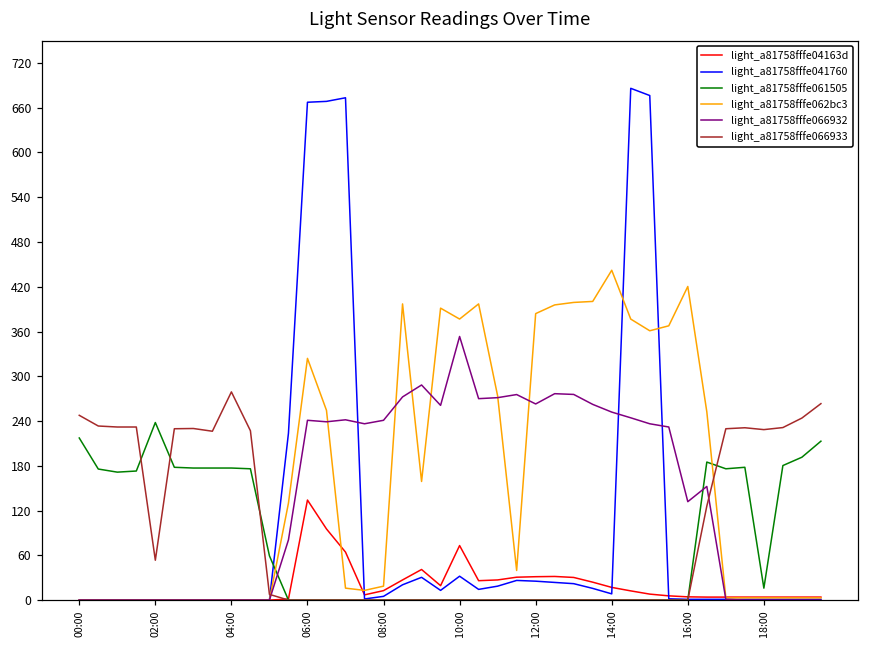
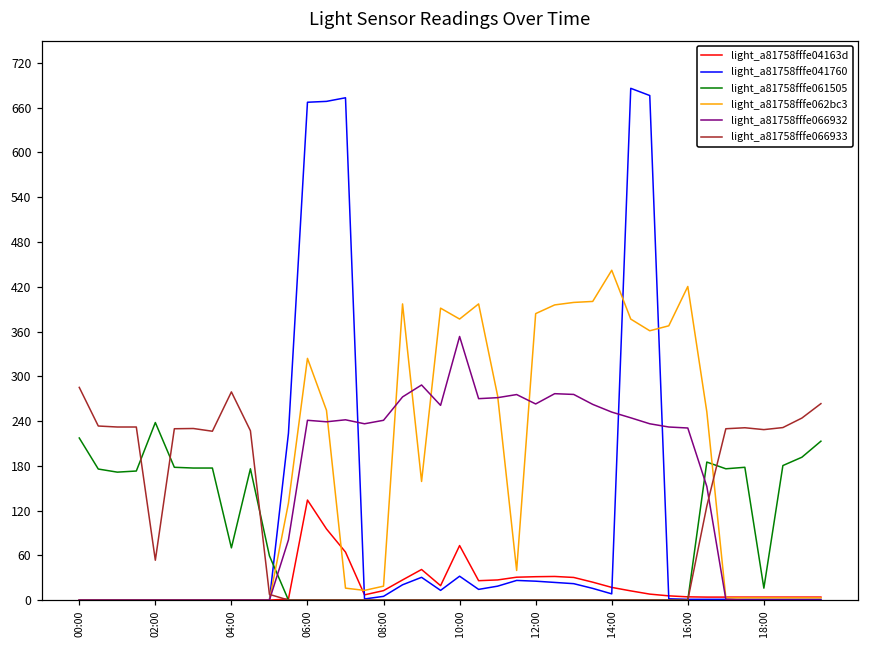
  {
    "light_a81758fffe04163d": {
      "06:00": 130,
      "08:00": 10,
      "10:00": 70,
      "12:00": 30,
      "14:00": 20
    },
    "light_a81758fffe041760": {
      "06:00": 670,
      "08:00": 10,
      "10:00": 30,
      "12:00": 30,
      "14:00": 10
    },
    "light_a81758fffe061505": {
      "00:00": 220,
      "02:00": 240,
-     "04:00": 180,
+     "04:00": 70,
      "18:00": 20
    },
    "light_a81758fffe062bc3": {
      "06:00": 320,
      "08:00": 20,
      "10:00": 380,
      "12:00": 380,
      "14:00": 440,
      "16:00": 420
    },
    "light_a81758fffe066932": {
      "06:00": 240,
      "08:00": 240,
      "10:00": 350,
      "12:00": 260,
      "14:00": 250,
-     "16:00": 130
+     "16:00": 230
    },
    "light_a81758fffe066933": {
-     "00:00": 250,
+     "00:00": 290,
      "02:00": 50,
      "04:00": 280,
      "18:00": 230
    }
  }
